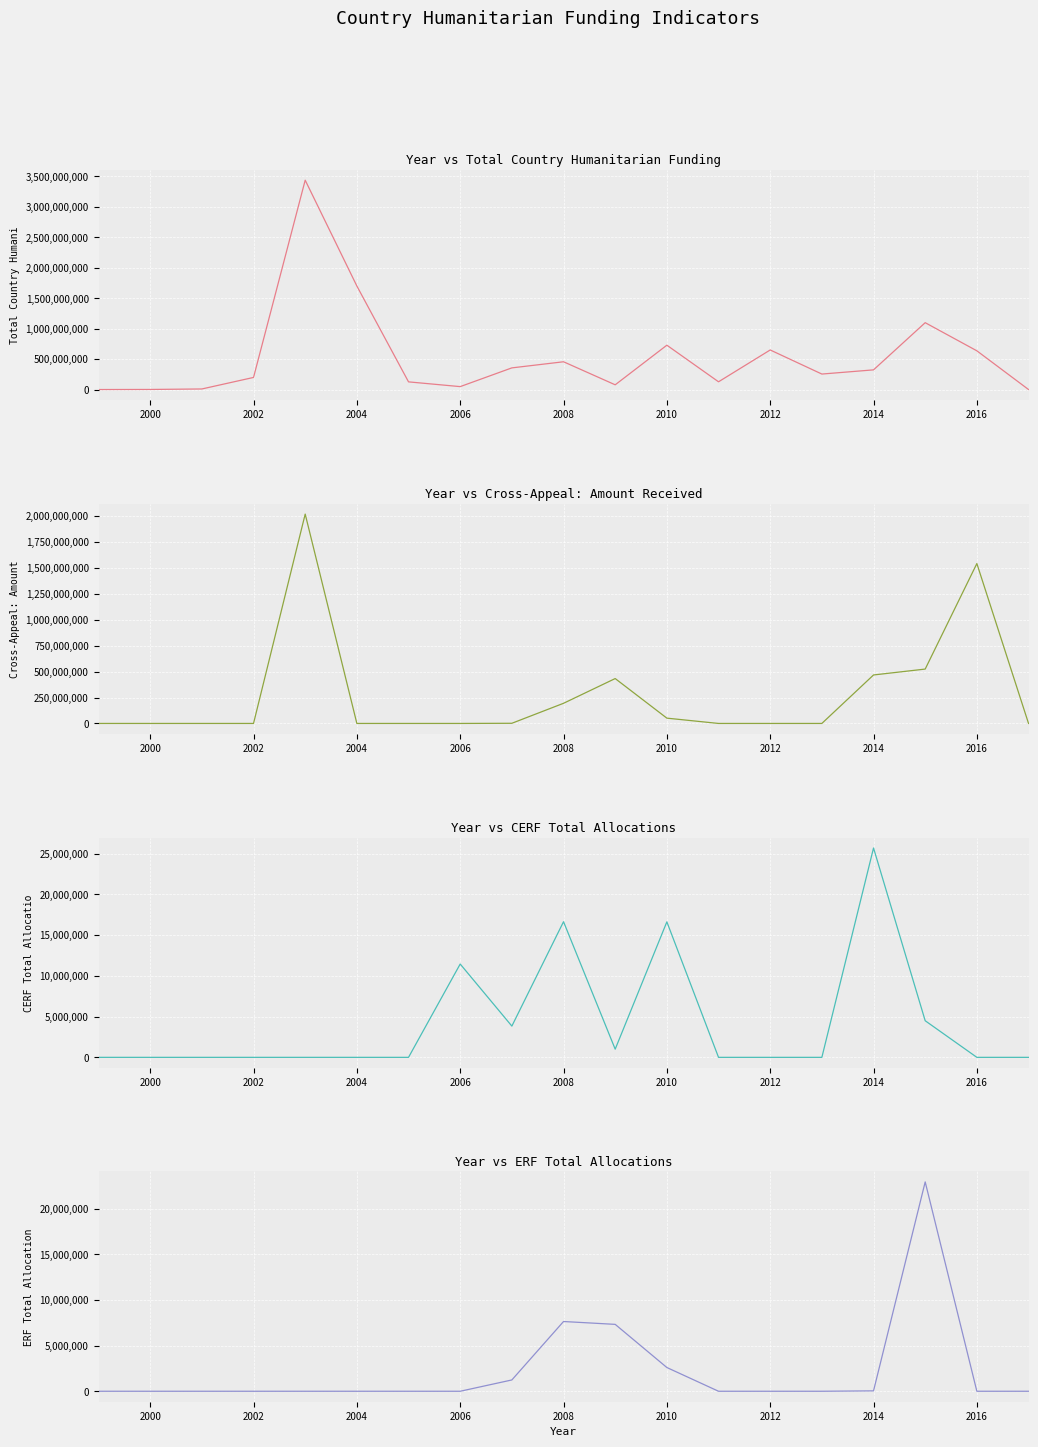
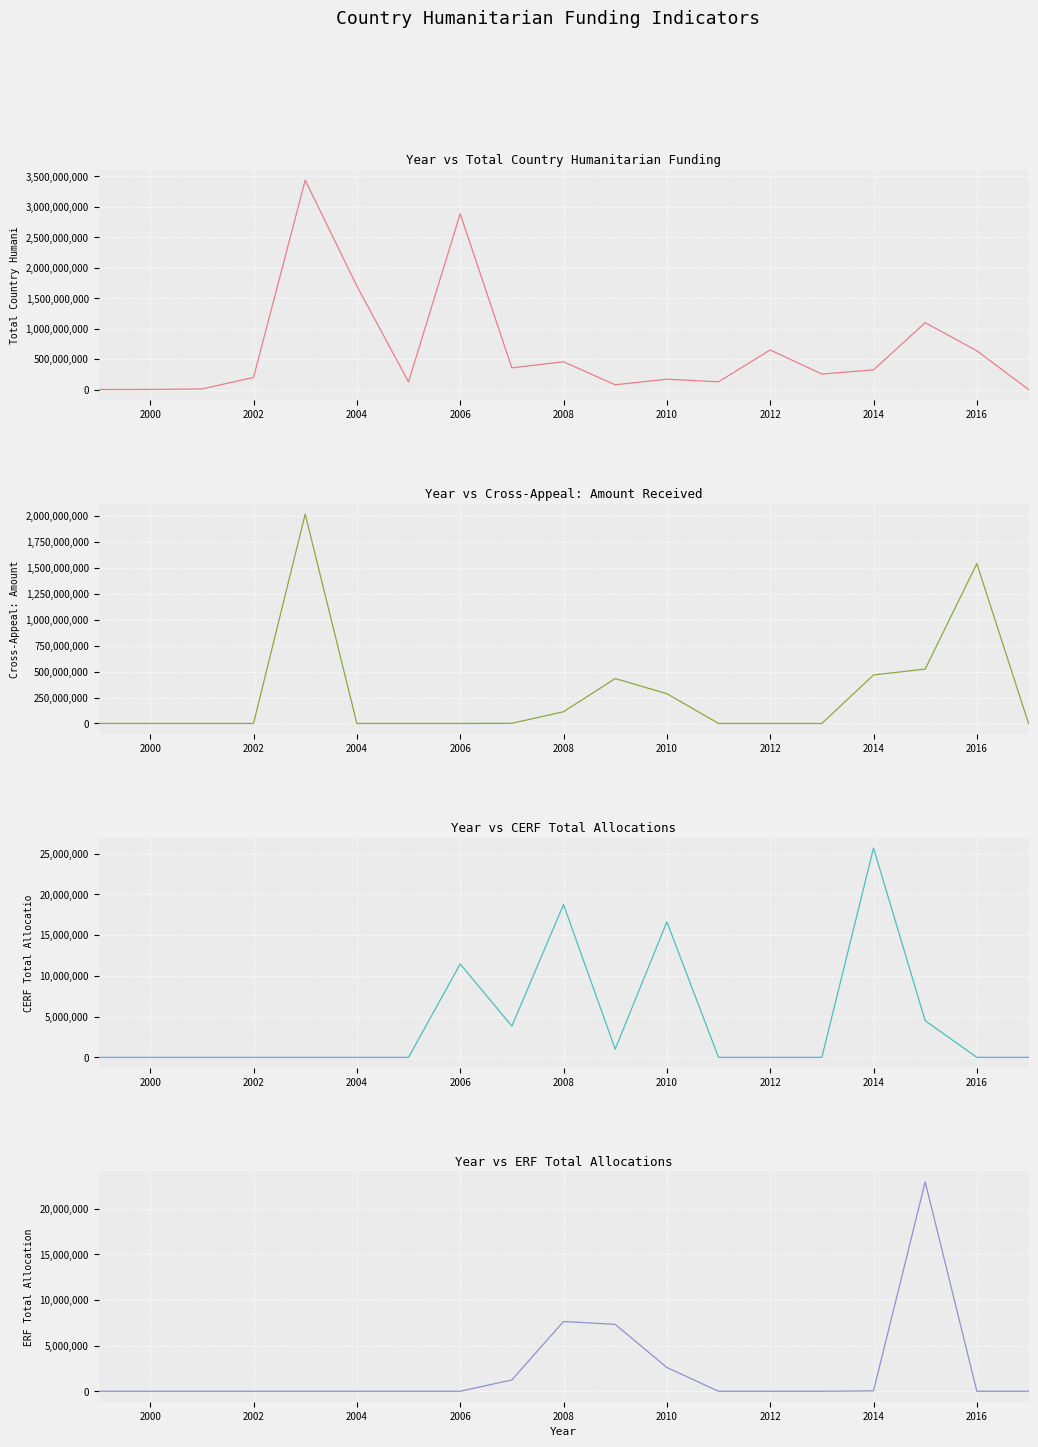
  {
    "Year vs Total Country Humanitarian Funding": {
      "2000": "0",
      "2002": "200,000,000",
      "2004": "1,700,000,000",
-     "2006": "0",
+     "2006": "2,900,000,000",
      "2008": "500,000,000",
-     "2010": "700,000,000",
+     "2010": "200,000,000",
      "2012": "600,000,000",
      "2014": "300,000,000",
      "2016": "600,000,000"
    },
    "Year vs Cross-Appeal: Amount Received": {
      "2000": "0",
      "2002": "0",
      "2004": "0",
      "2006": "0",
-     "2008": "190,000,000",
-     "2010": "50,000,000",
+     "2008": "110,000,000",
+     "2010": "290,000,000",
      "2012": "0",
      "2014": "470,000,000",
      "2016": "1,540,000,000"
    },
    "Year vs CERF Total Allocations": {
      "2000": "0",
      "2002": "0",
      "2004": "0",
      "2006": "11,000,000",
-     "2008": "17,000,000",
+     "2008": "19,000,000",
      "2010": "17,000,000",
      "2012": "0",
      "2014": "26,000,000",
      "2016": "0"
    },
    "Year vs ERF Total Allocations": {
      "2000": "0",
      "2002": "0",
      "2004": "0",
      "2006": "0",
      "2008": "8,000,000",
      "2010": "3,000,000",
      "2012": "0",
      "2014": "0",
      "2016": "0"
    }
  }
